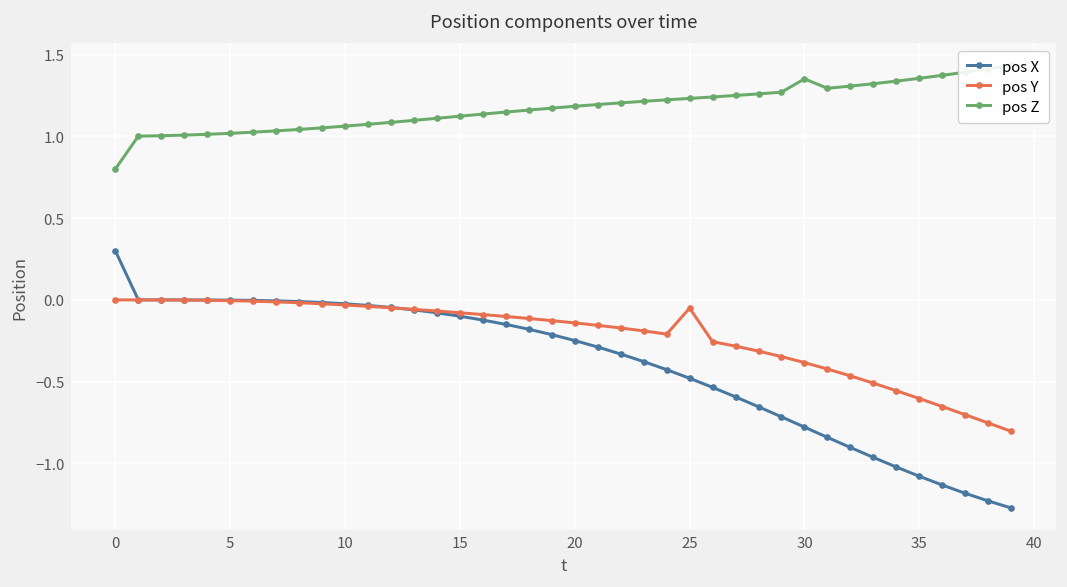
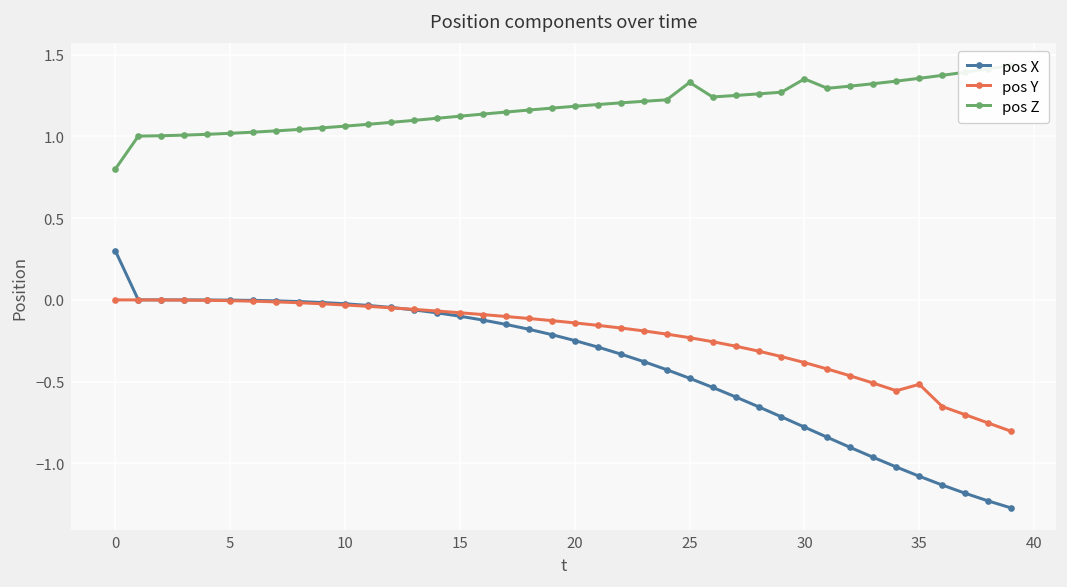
  {
    "pos X": {
      "0": 0.30,
      "15": -0.10,
      "20": -0.25,
      "25": -0.48,
      "30": -0.78,
      "35": -1.08
    },
    "pos Y": {
      "0": 0.00,
      "15": -0.08,
      "20": -0.14,
-     "25": -0.05,
+     "25": -0.23,
      "30": -0.38,
-     "35": -0.60
+     "35": -0.52
    },
    "pos Z": {
      "0": 0.80,
      "5": 1.02,
      "10": 1.06,
      "15": 1.12,
      "20": 1.18,
-     "25": 1.23,
+     "25": 1.33,
      "30": 1.35,
      "35": 1.35
    }
  }
